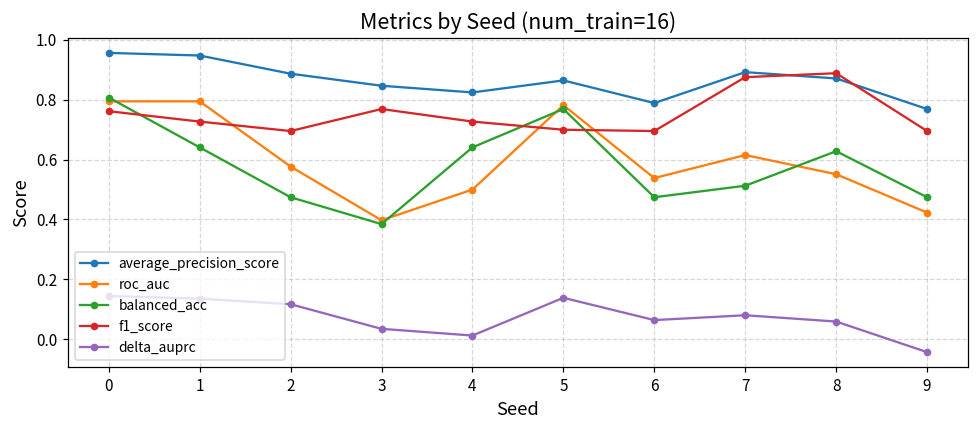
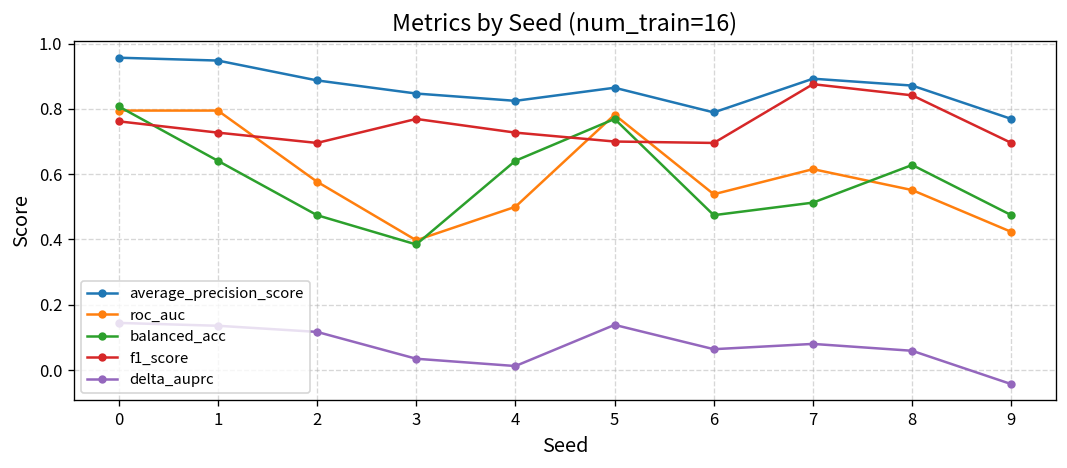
  {
    "average_precision_score": {
      "0": 0.96,
      "1": 0.95,
      "2": 0.89,
      "3": 0.85,
      "4": 0.82,
      "5": 0.86,
      "6": 0.79,
      "7": 0.89,
      "8": 0.87,
      "9": 0.77
    },
    "roc_auc": {
      "0": 0.79,
      "1": 0.79,
      "2": 0.58,
      "3": 0.40,
      "4": 0.50,
      "5": 0.78,
      "6": 0.54,
      "7": 0.62,
      "8": 0.55,
      "9": 0.42
    },
    "balanced_acc": {
      "0": 0.81,
      "1": 0.64,
      "2": 0.47,
      "3": 0.38,
      "4": 0.64,
      "5": 0.77,
      "6": 0.47,
      "7": 0.51,
      "8": 0.63,
      "9": 0.47
    },
    "f1_score": {
      "0": 0.76,
      "1": 0.73,
      "2": 0.70,
      "3": 0.77,
      "4": 0.73,
      "5": 0.70,
      "6": 0.70,
      "7": 0.88,
-     "8": 0.89,
+     "8": 0.84,
      "9": 0.70
    },
    "delta_auprc": {
      "2": 0.12,
      "3": 0.03,
      "4": 0.01,
      "5": 0.14,
      "6": 0.06,
      "7": 0.08,
      "8": 0.06,
      "9": -0.04
    }
  }
